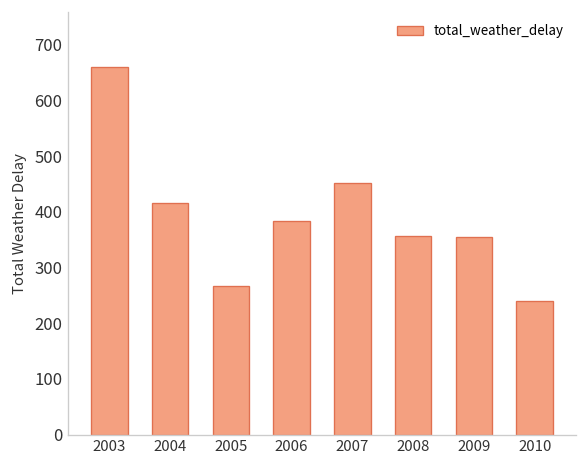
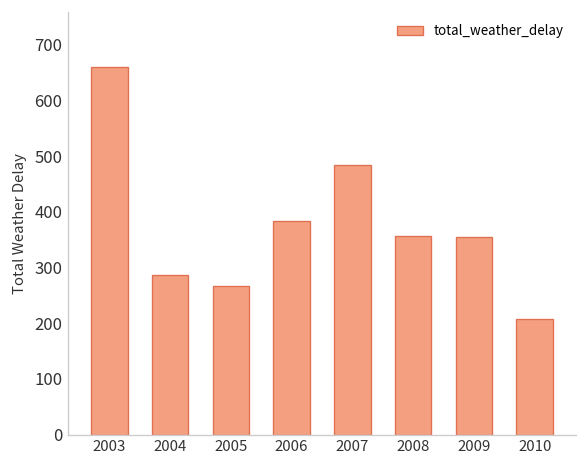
  {
    "2003": 660,
-   "2004": 420,
+   "2004": 290,
    "2005": 270,
    "2006": 380,
-   "2007": 450,
+   "2007": 480,
    "2008": 360,
    "2009": 350,
-   "2010": 240
+   "2010": 210
  }
